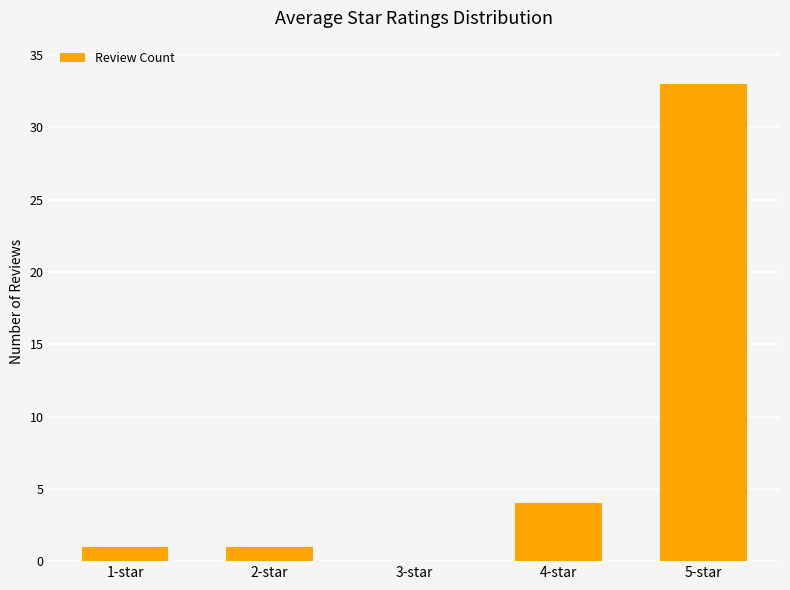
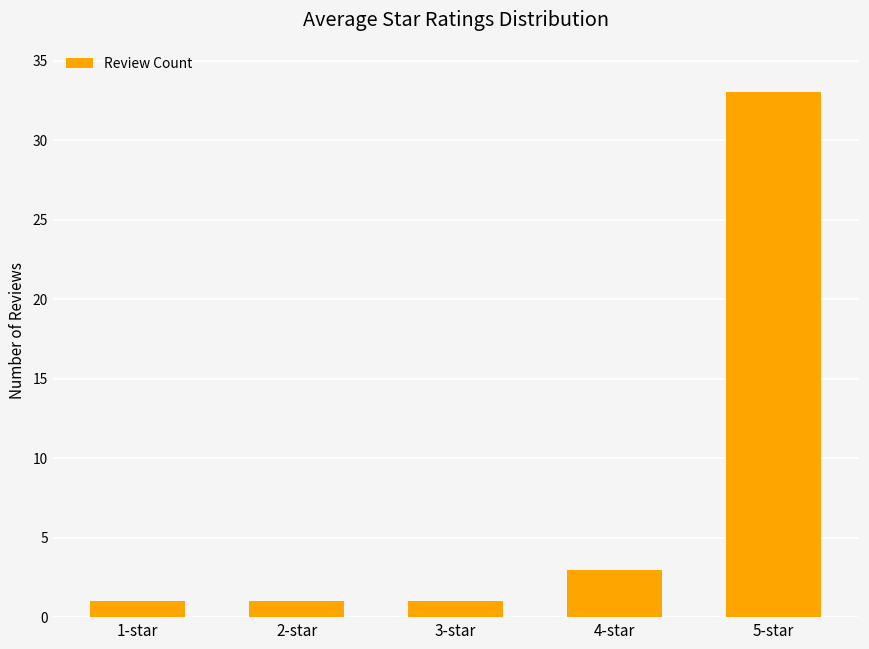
  {
    "1-star": 1,
    "2-star": 1,
-   "3-star": 0,
-   "4-star": 4,
+   "3-star": 1,
+   "4-star": 3,
    "5-star": 33
  }
